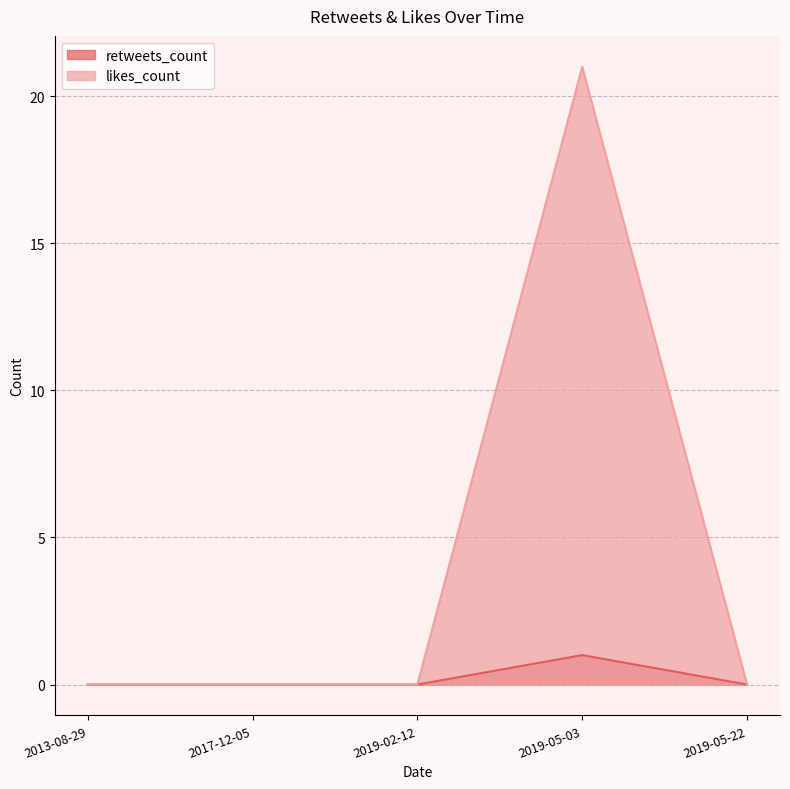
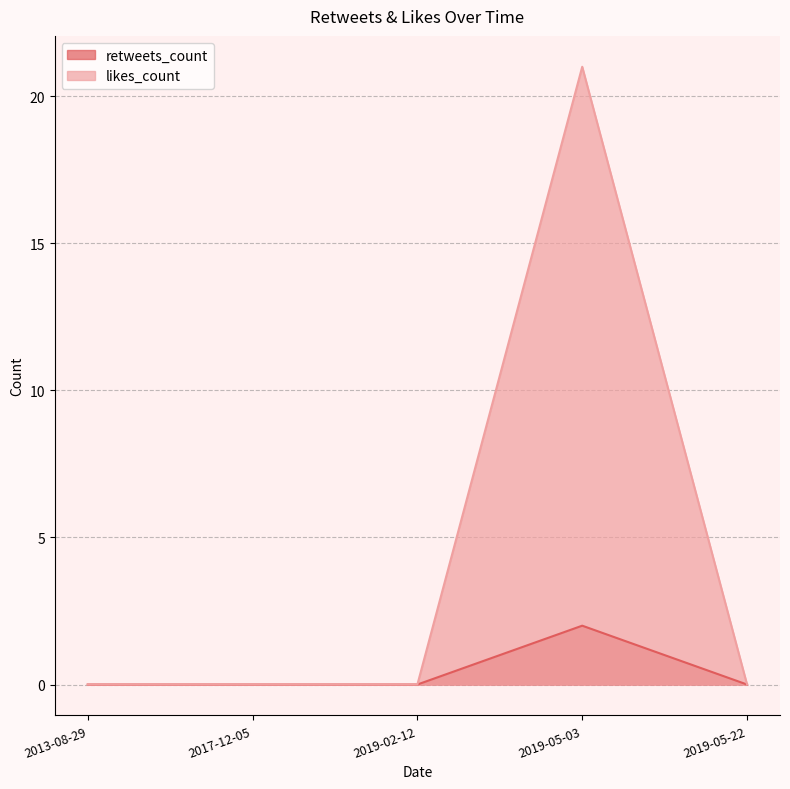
  {
    "retweets_count": {
-     "2019-05-03": 1
+     "2019-05-03": 2
    },
    "likes_count": {
      "2019-05-03": 21
    }
  }
